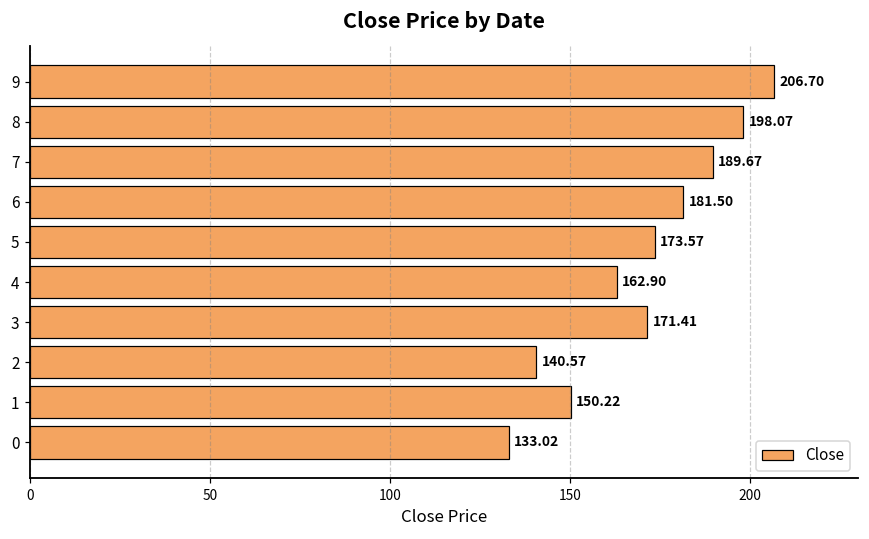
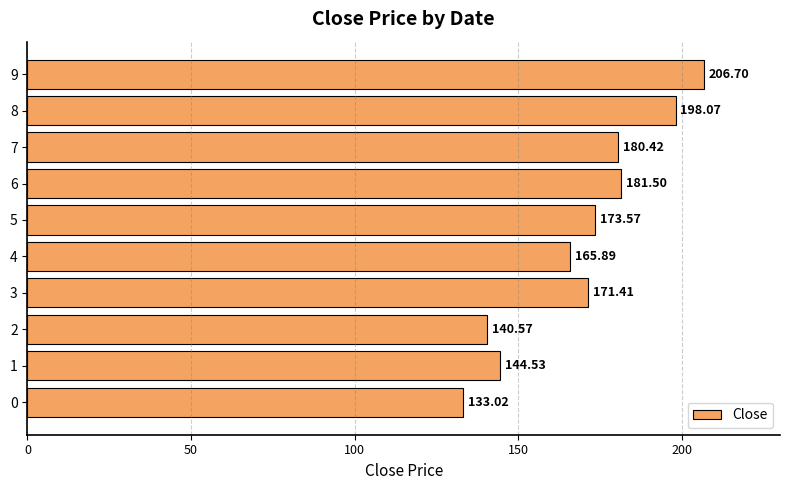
  {
    "9": 206.70,
    "8": 198.07,
-   "7": 189.67,
+   "7": 180.42,
    "6": 181.50,
    "5": 173.57,
-   "4": 162.90,
+   "4": 165.89,
    "3": 171.41,
    "2": 140.57,
-   "1": 150.22,
+   "1": 144.53,
    "0": 133.02
  }
